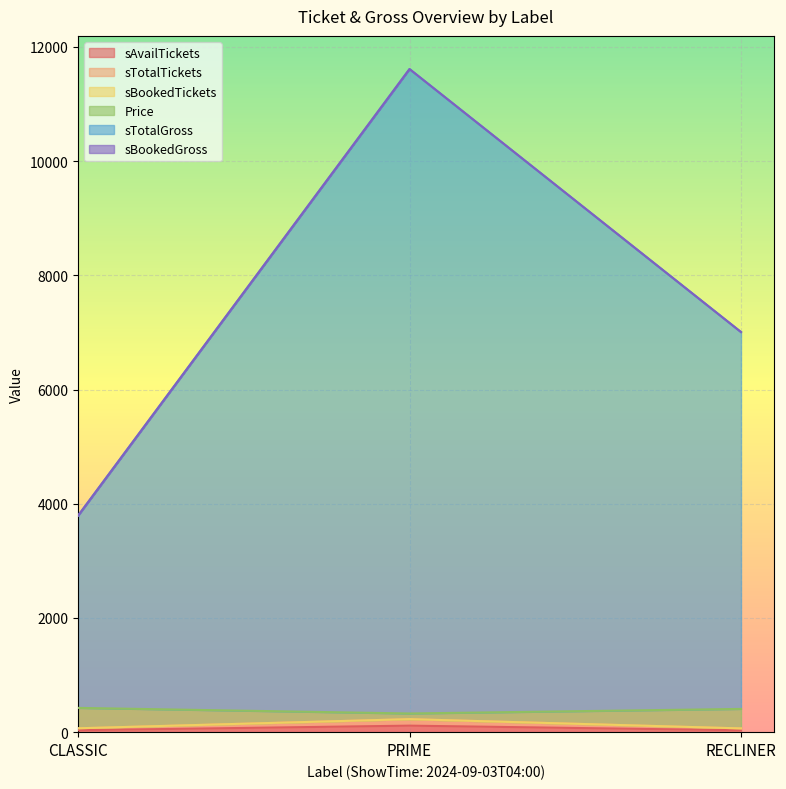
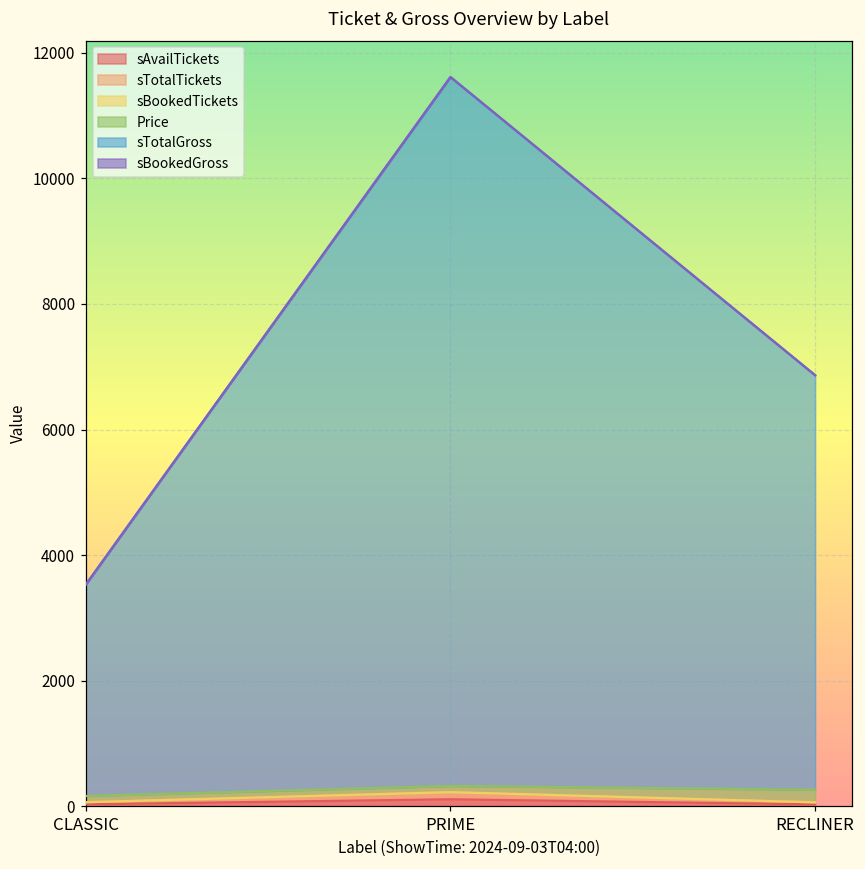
  {
    "sAvailTickets": {
      "PRIME": 100
    },
    "Price": {
-     "CLASSIC": 400,
+     "CLASSIC": 100,
      "PRIME": 100,
-     "RECLINER": 300
+     "RECLINER": 200
    }
  }
